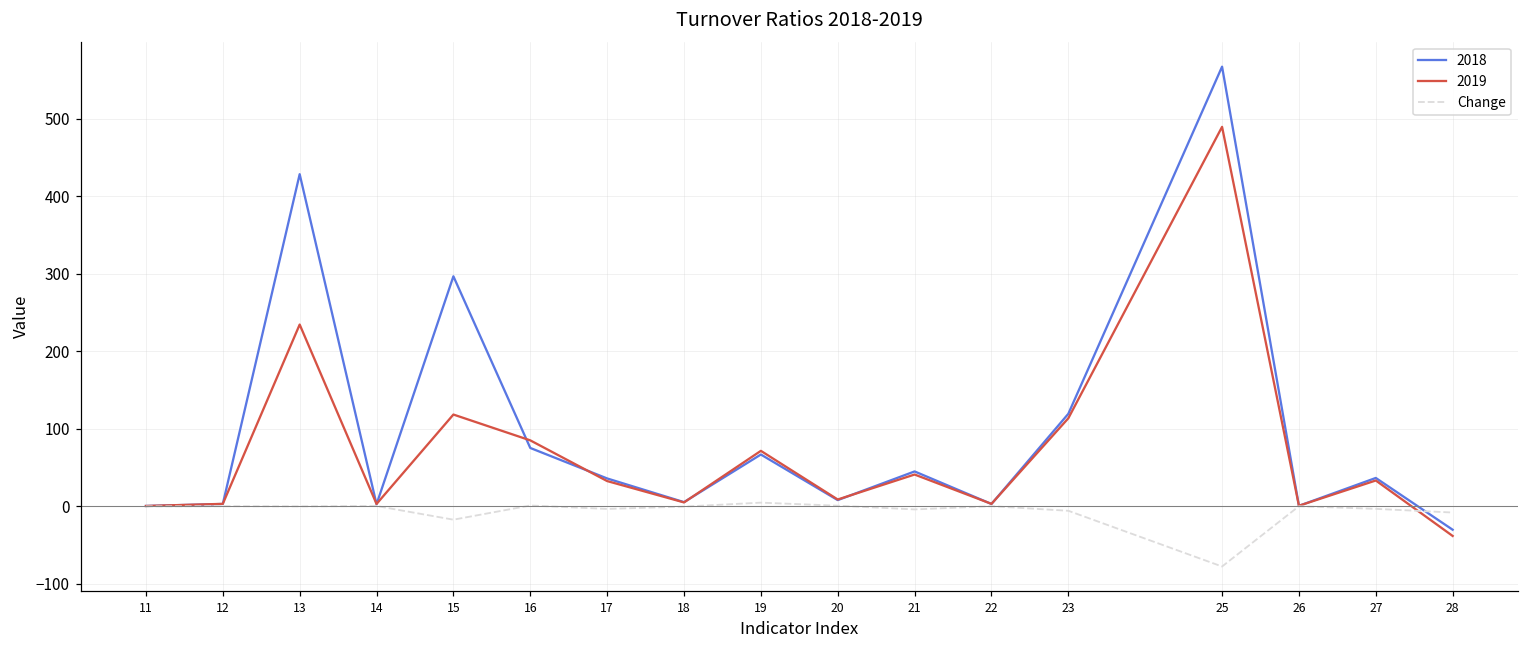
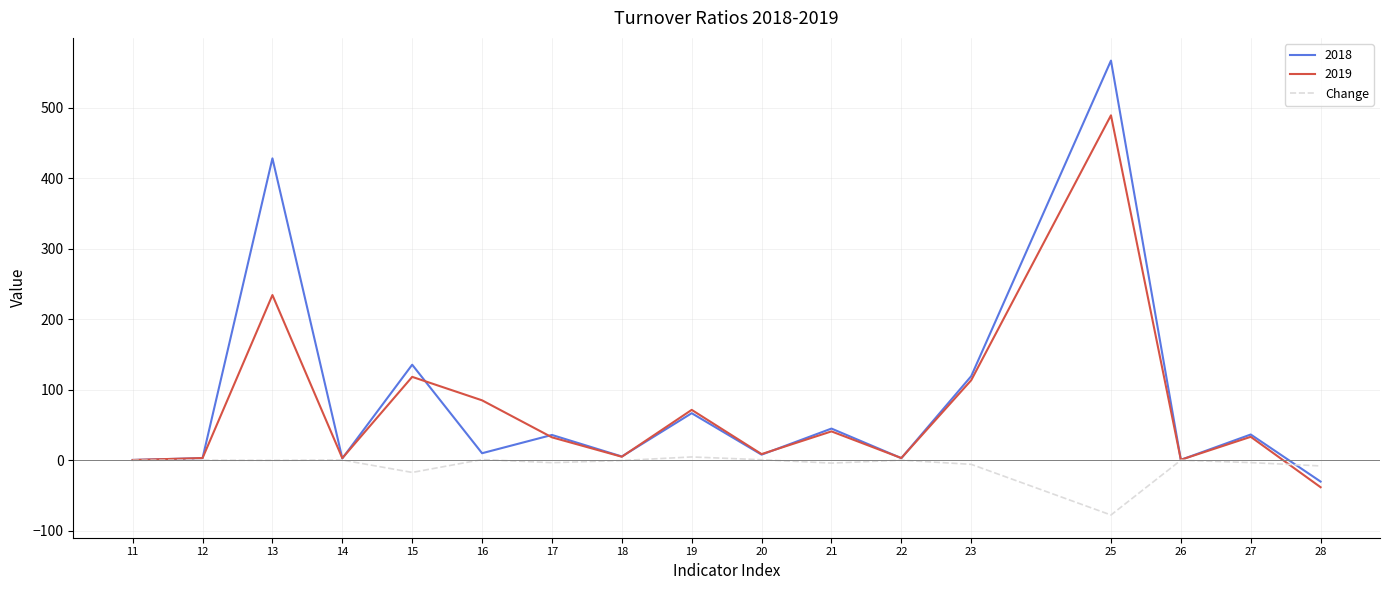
  {
    "2018": {
      "13": 430,
-     "15": 300,
-     "16": 80,
+     "15": 140,
+     "16": 10,
      "19": 70,
      "21": 40,
      "23": 120,
      "25": 570,
      "28": -30
    },
    "2019": {
      "13": 230,
      "15": 120,
      "16": 90,
      "19": 70,
      "21": 40,
      "23": 110,
      "25": 490,
      "28": -40
    },
    "Change": {
      "13": 0,
      "15": -20,
      "16": 0,
      "17": 0,
      "18": 0,
      "19": 0,
      "20": 0,
      "21": 0,
      "23": -10,
      "25": -80,
      "27": 0,
      "28": -10
    }
  }
